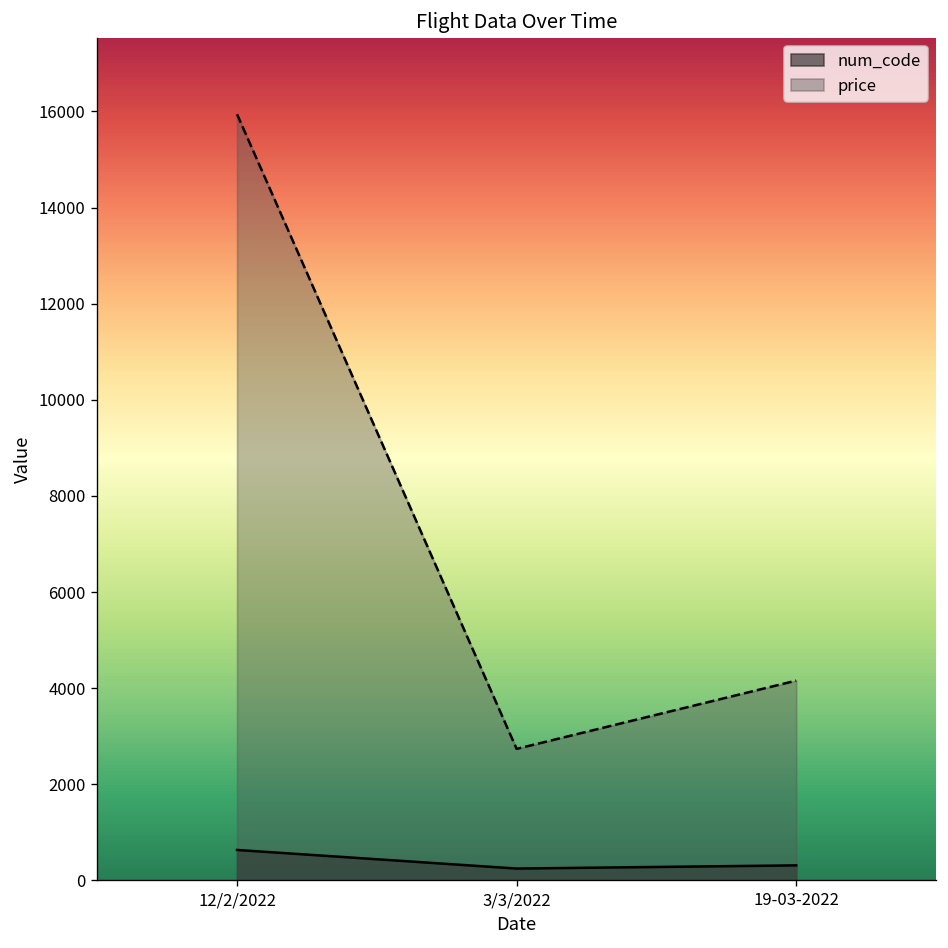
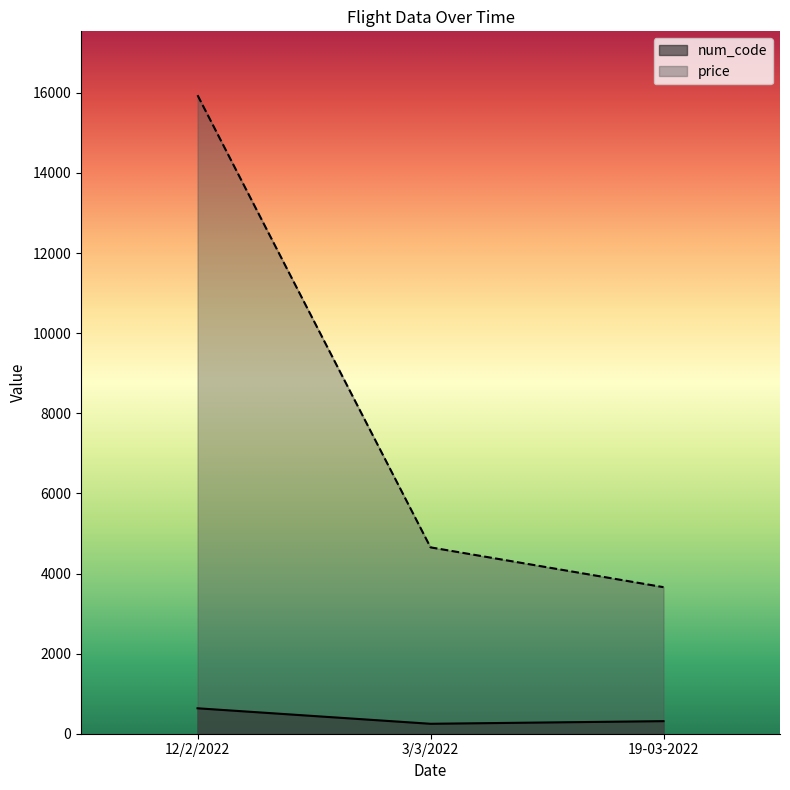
  {
    "num_code": {
      "12/2/2022": 600,
      "3/3/2022": 200,
      "19-03-2022": 300
    },
    "price": {
      "12/2/2022": 15900,
-     "3/3/2022": 2700,
-     "19-03-2022": 4200
+     "3/3/2022": 4700,
+     "19-03-2022": 3700
    }
  }
